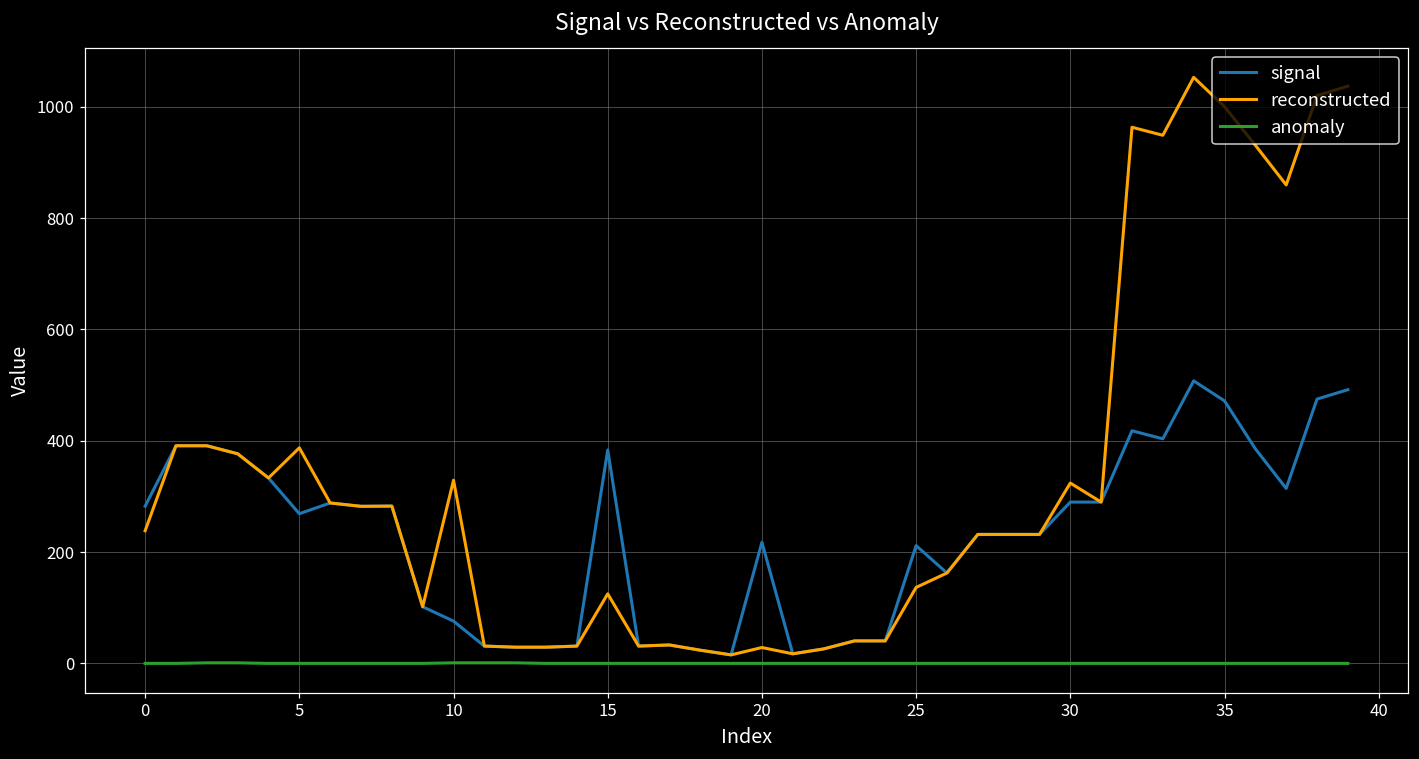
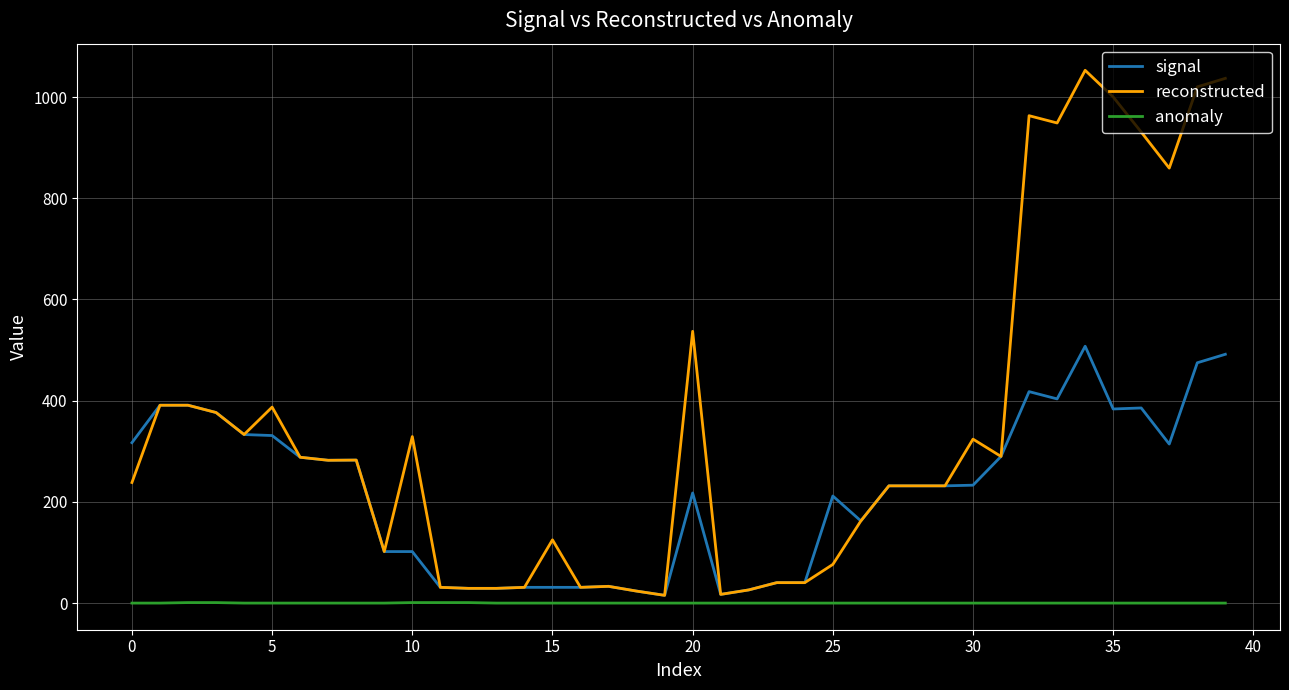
  {
    "signal": {
-     "0": 280,
-     "5": 270,
-     "10": 80,
-     "15": 380,
+     "0": 320,
+     "5": 330,
+     "10": 100,
+     "15": 30,
      "20": 220,
      "25": 210,
-     "30": 290,
-     "35": 470
+     "30": 230,
+     "35": 380
    },
    "reconstructed": {
      "0": 240,
      "5": 390,
      "10": 330,
      "15": 130,
-     "20": 30,
-     "25": 140,
+     "20": 540,
+     "25": 80,
      "30": 320
    },
    "anomaly": {
      "0": 0,
      "5": 0,
      "10": 0,
      "15": 0,
      "20": 0,
      "25": 0,
      "30": 0,
      "35": 0
    }
  }
